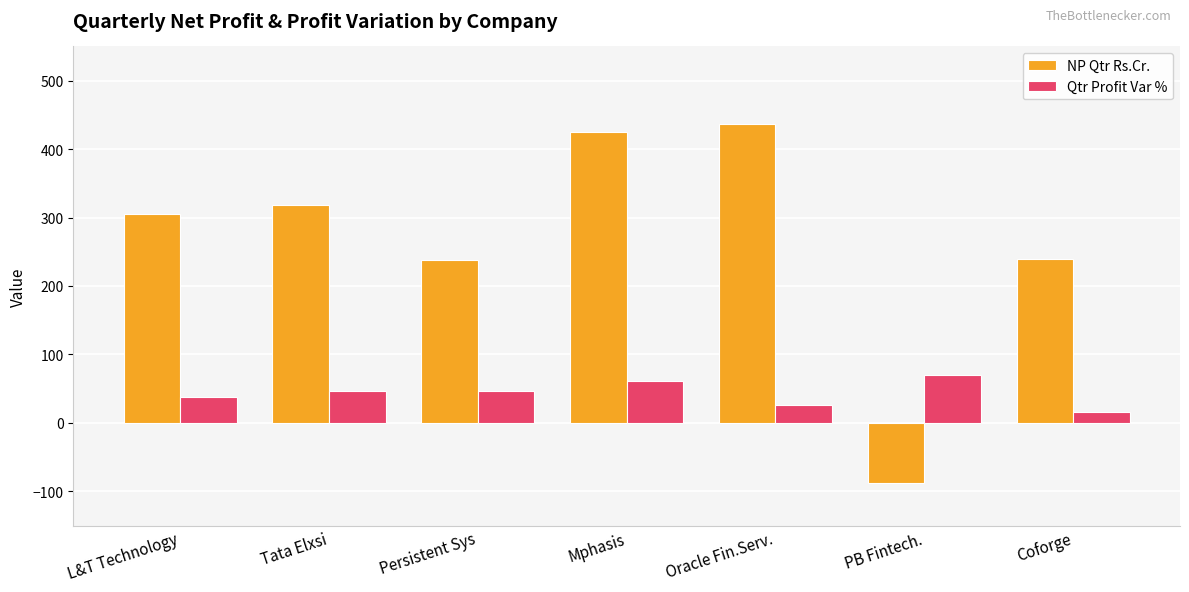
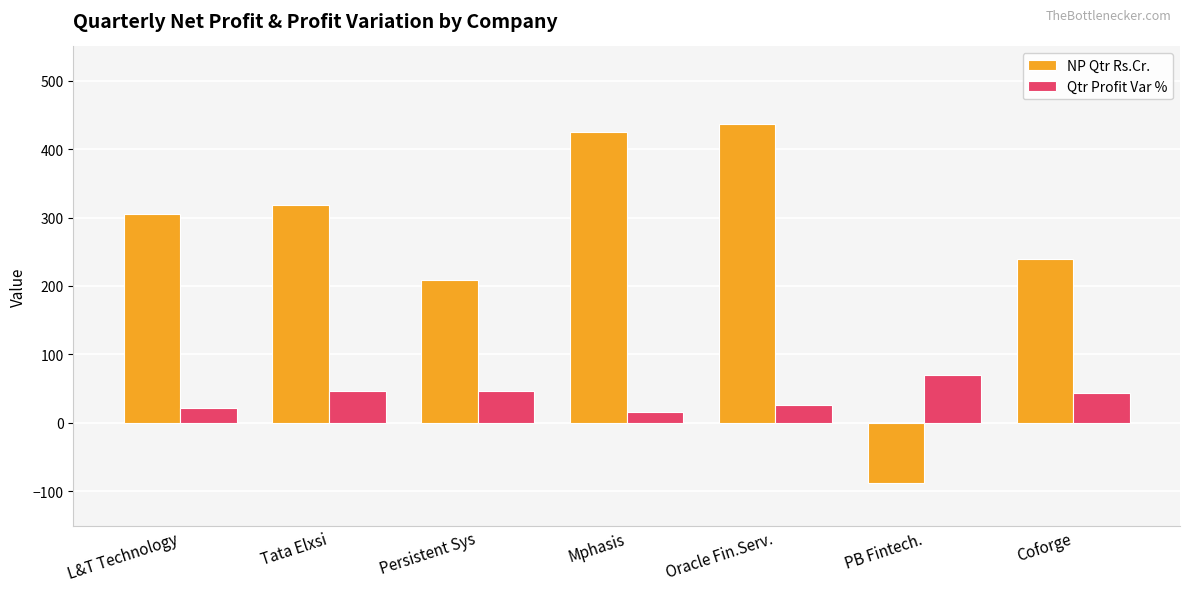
  {
    "NP Qtr Rs.Cr.": {
      "L&T Technology": 310,
      "Tata Elxsi": 320,
-     "Persistent Sys": 240,
+     "Persistent Sys": 210,
      "Mphasis": 430,
      "Oracle Fin.Serv.": 440,
      "PB Fintech.": -90,
      "Coforge": 240
    },
    "Qtr Profit Var %": {
-     "L&T Technology": 40,
+     "L&T Technology": 20,
      "Tata Elxsi": 50,
      "Persistent Sys": 50,
-     "Mphasis": 60,
+     "Mphasis": 20,
      "Oracle Fin.Serv.": 30,
      "PB Fintech.": 70,
-     "Coforge": 20
+     "Coforge": 40
    }
  }
